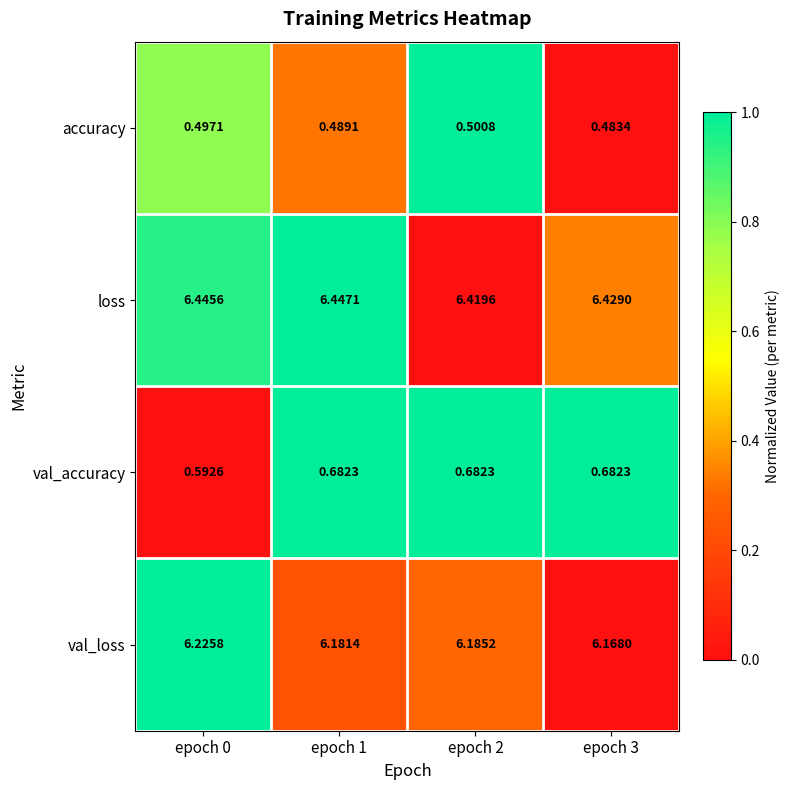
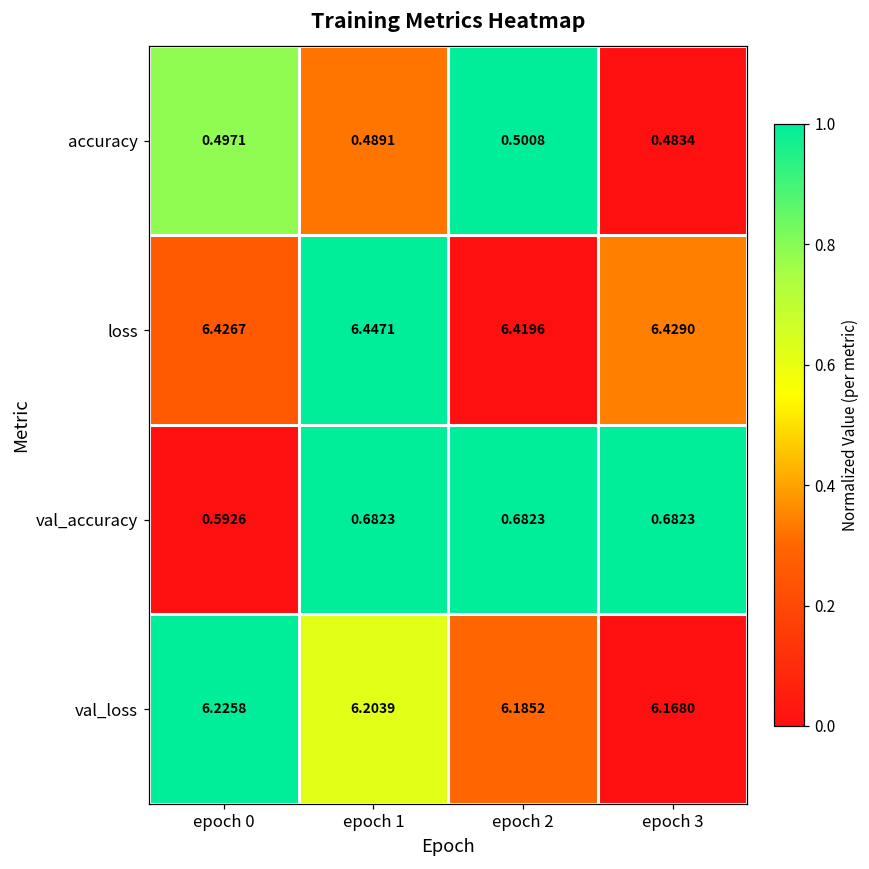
  {
    "accuracy": {
      "epoch 0": 0.4971,
      "epoch 1": 0.4891,
      "epoch 2": 0.5008,
      "epoch 3": 0.4834
    },
    "loss": {
-     "epoch 0": 6.4456,
+     "epoch 0": 6.4267,
      "epoch 1": 6.4471,
      "epoch 2": 6.4196,
      "epoch 3": 6.4290
    },
    "val_accuracy": {
      "epoch 0": 0.5926,
      "epoch 1": 0.6823,
      "epoch 2": 0.6823,
      "epoch 3": 0.6823
    },
    "val_loss": {
      "epoch 0": 6.2258,
-     "epoch 1": 6.1814,
+     "epoch 1": 6.2039,
      "epoch 2": 6.1852,
      "epoch 3": 6.1680
    }
  }
